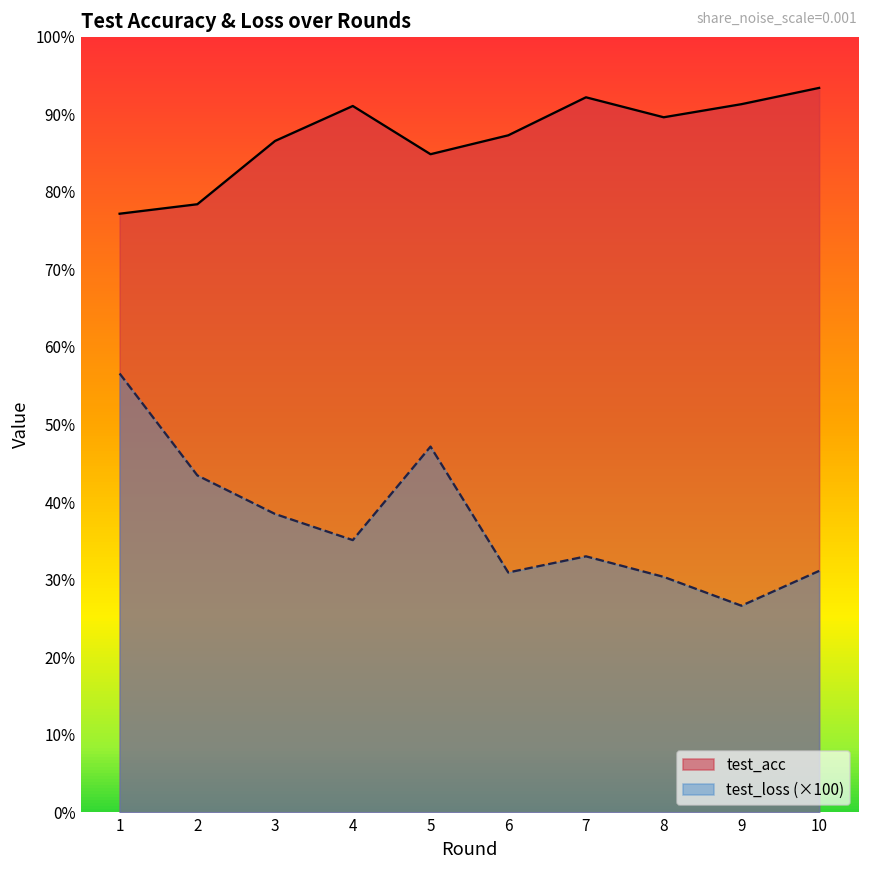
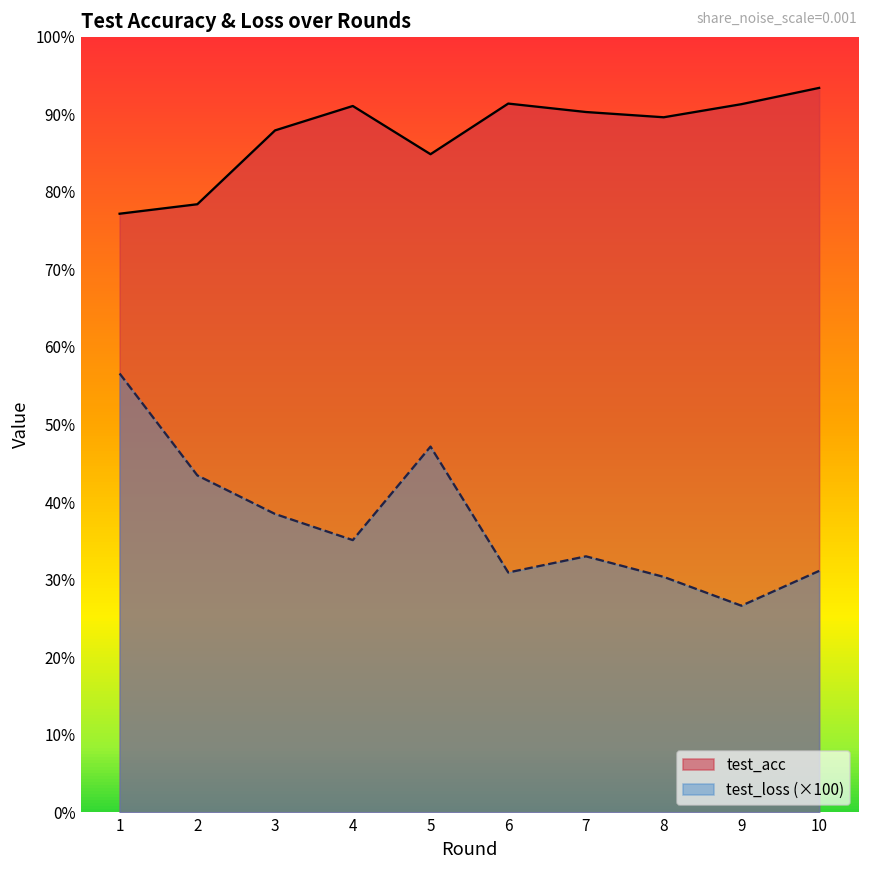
  {
    "test_acc": {
      "1": "77%",
      "2": "78%",
-     "3": "87%",
+     "3": "88%",
      "4": "91%",
      "5": "85%",
-     "6": "87%",
-     "7": "92%",
+     "6": "91%",
+     "7": "90%",
      "8": "90%",
      "9": "91%",
      "10": "93%"
    },
    "test_loss (×100)": {
      "1": "57%",
      "2": "43%",
      "3": "38%",
      "4": "35%",
      "5": "47%",
      "6": "31%",
      "7": "33%",
      "8": "30%",
      "9": "27%",
      "10": "31%"
    }
  }
